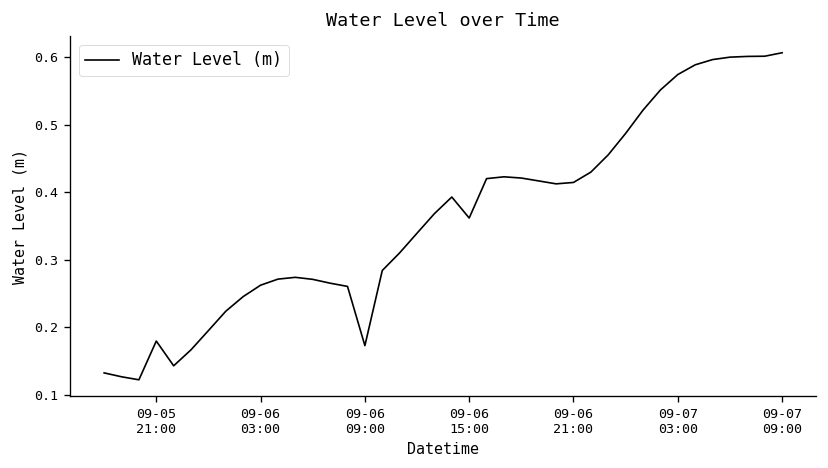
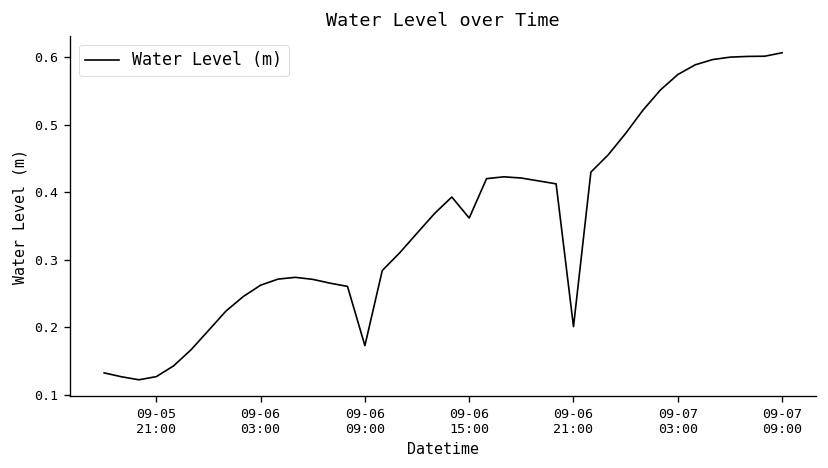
  {
-   "09-05 21:00": 0.18,
+   "09-05 21:00": 0.13,
    "09-06 03:00": 0.26,
    "09-06 09:00": 0.17,
    "09-06 15:00": 0.36,
-   "09-06 21:00": 0.41,
+   "09-06 21:00": 0.20,
    "09-07 03:00": 0.57,
    "09-07 09:00": 0.61
  }
